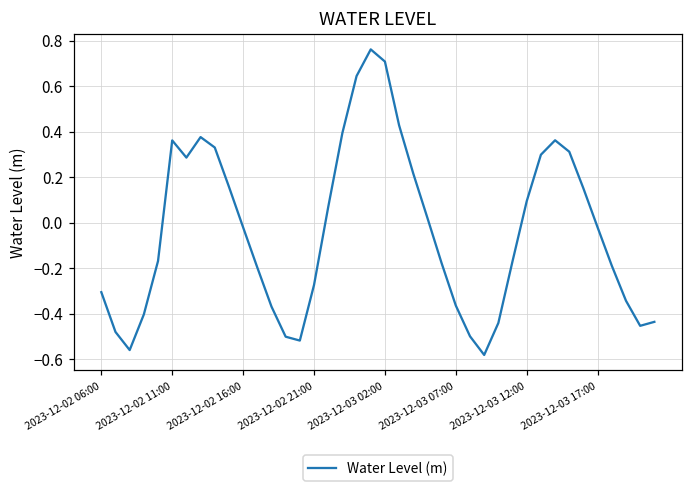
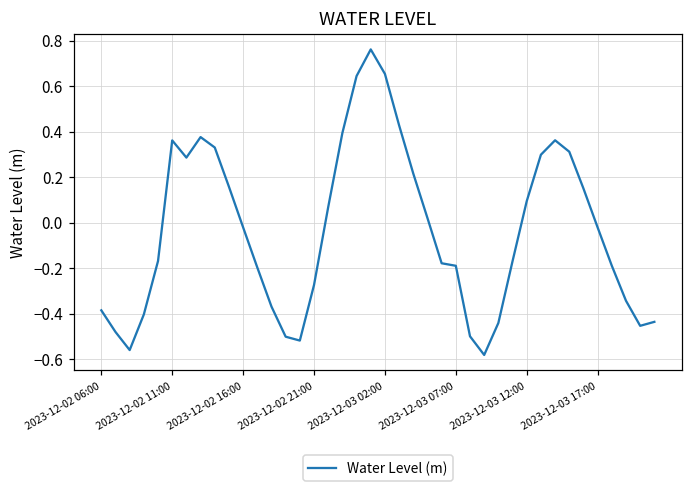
  {
-   "2023-12-02 06:00": -0.31,
+   "2023-12-02 06:00": -0.39,
    "2023-12-02 11:00": 0.36,
    "2023-12-02 16:00": -0.02,
    "2023-12-02 21:00": -0.27,
-   "2023-12-03 02:00": 0.71,
-   "2023-12-03 07:00": -0.36,
+   "2023-12-03 02:00": 0.65,
+   "2023-12-03 07:00": -0.19,
    "2023-12-03 12:00": 0.09,
    "2023-12-03 17:00": -0.02
  }
